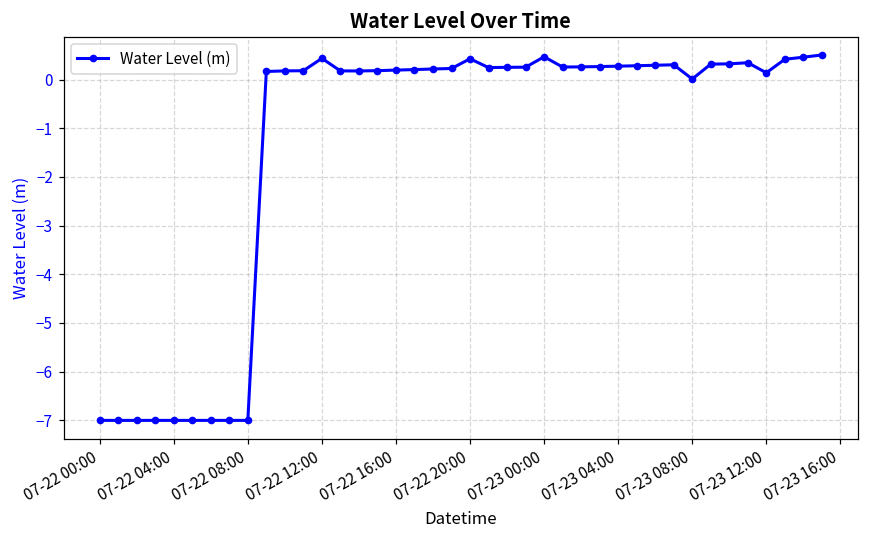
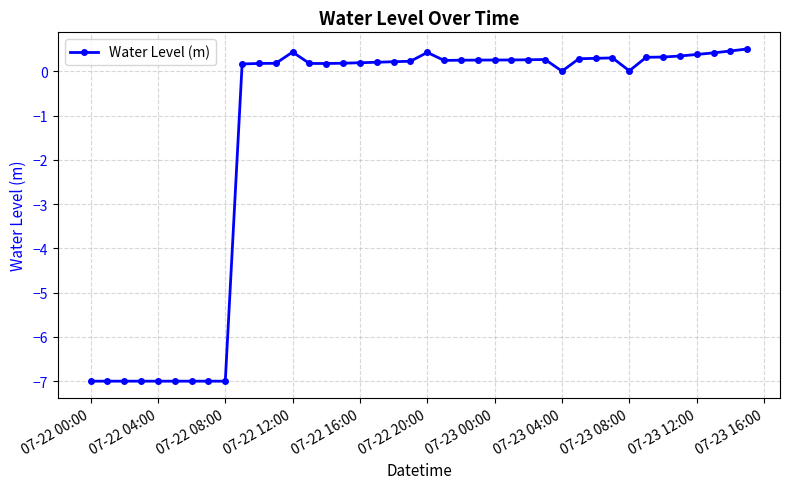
  {
    "07-22 00:00": -7.0,
    "07-22 04:00": -7.0,
    "07-22 08:00": -7.0,
    "07-22 12:00": 0.4,
    "07-22 16:00": 0.2,
    "07-22 20:00": 0.4,
-   "07-23 00:00": 0.5,
-   "07-23 04:00": 0.3,
+   "07-23 00:00": 0.3,
+   "07-23 04:00": 0.0,
    "07-23 08:00": 0.0,
-   "07-23 12:00": 0.1
+   "07-23 12:00": 0.4
  }
